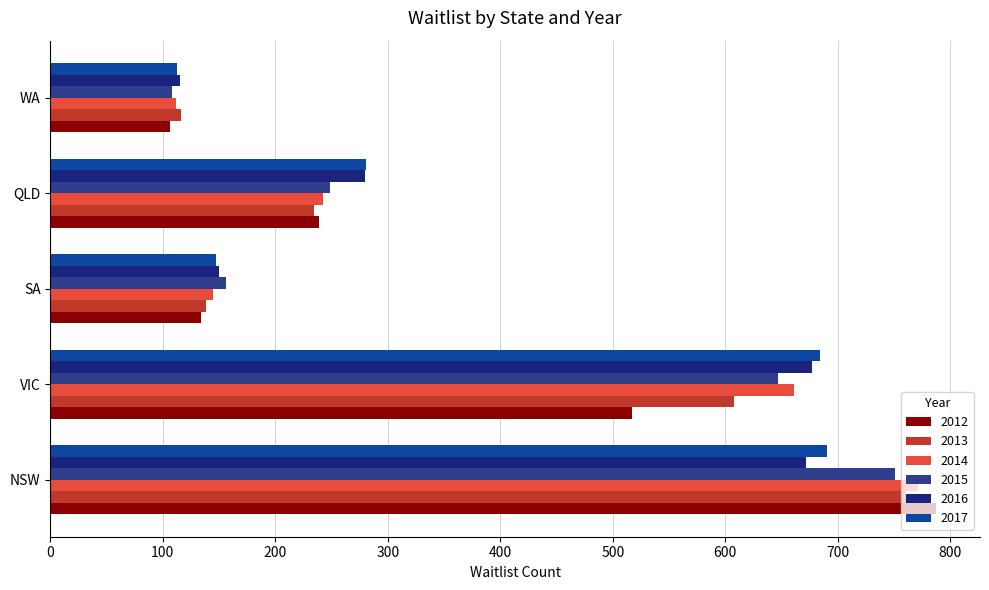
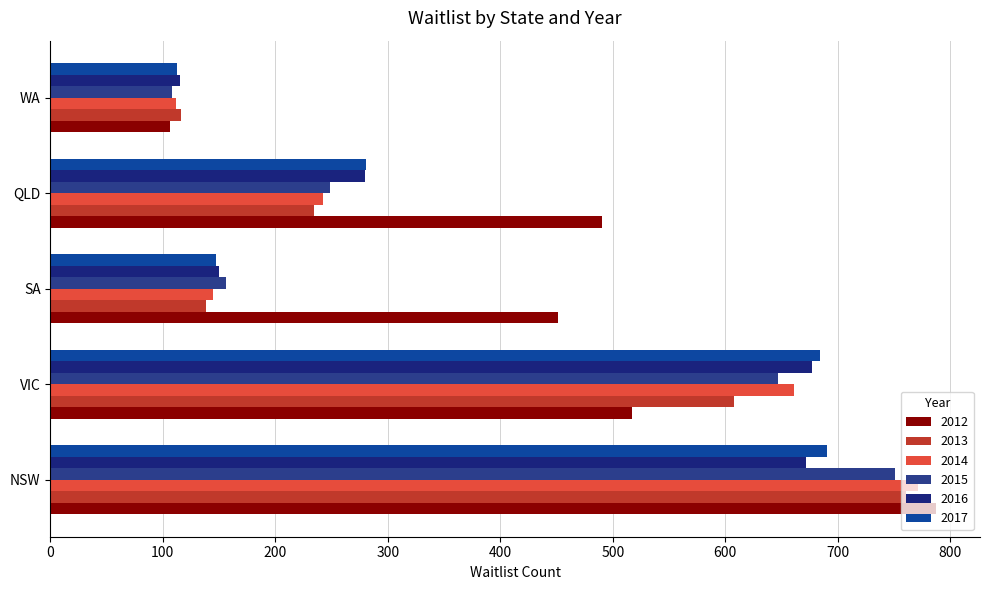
  {
    "2012": {
      "WA": 106,
-     "QLD": 239,
-     "SA": 134,
+     "QLD": 490,
+     "SA": 451,
      "VIC": 517
    }
  }
